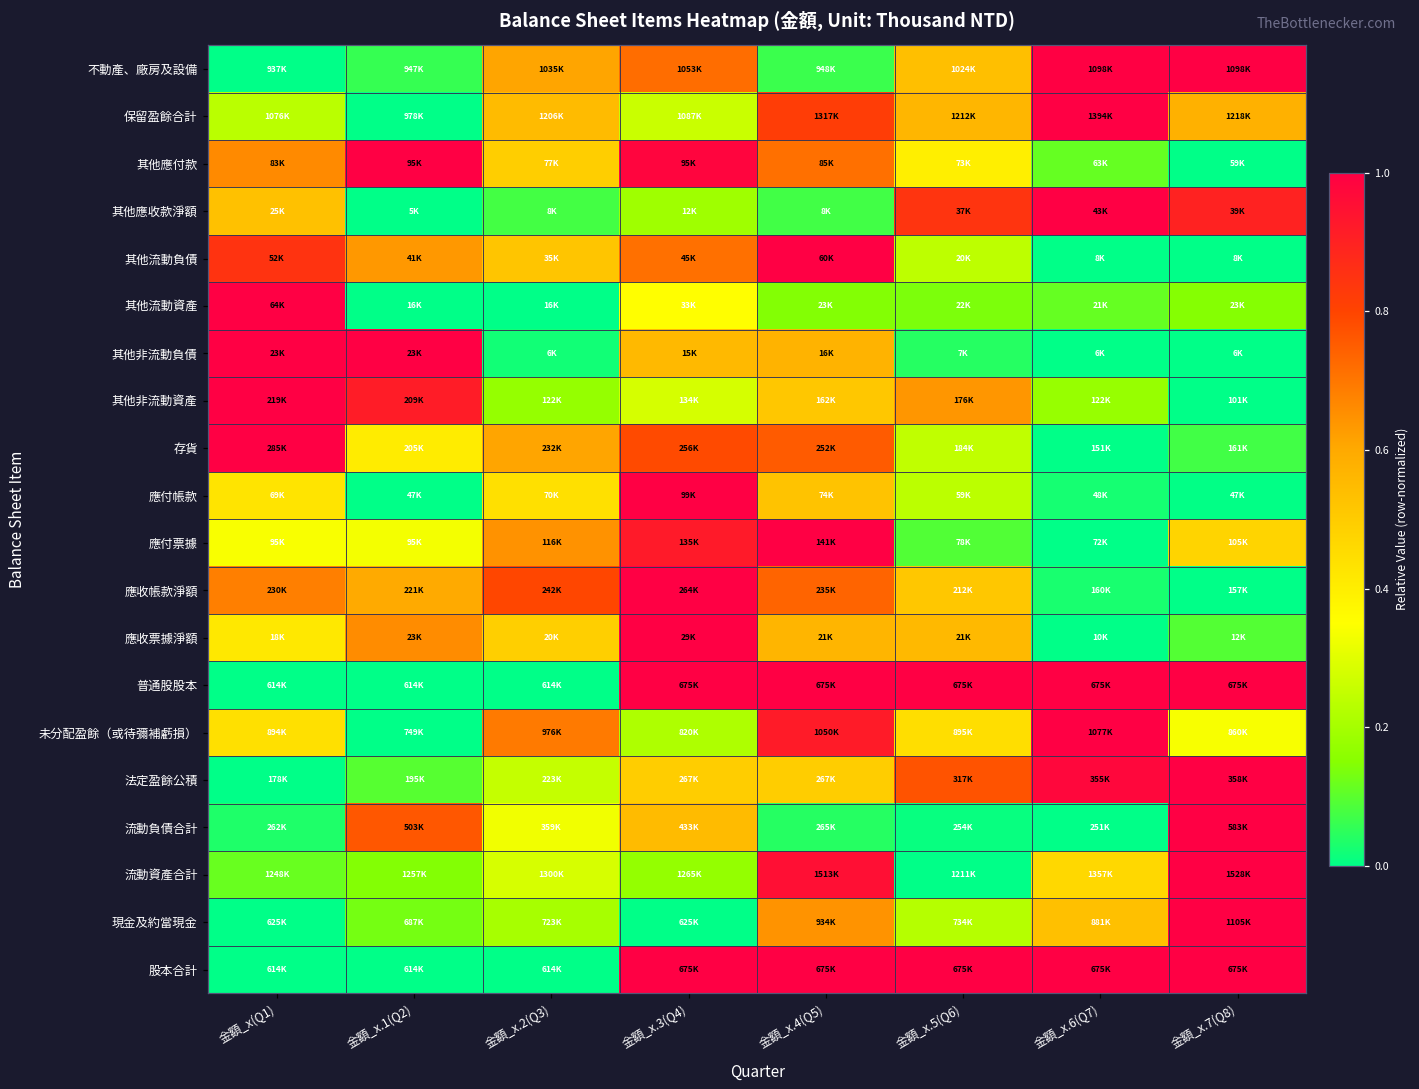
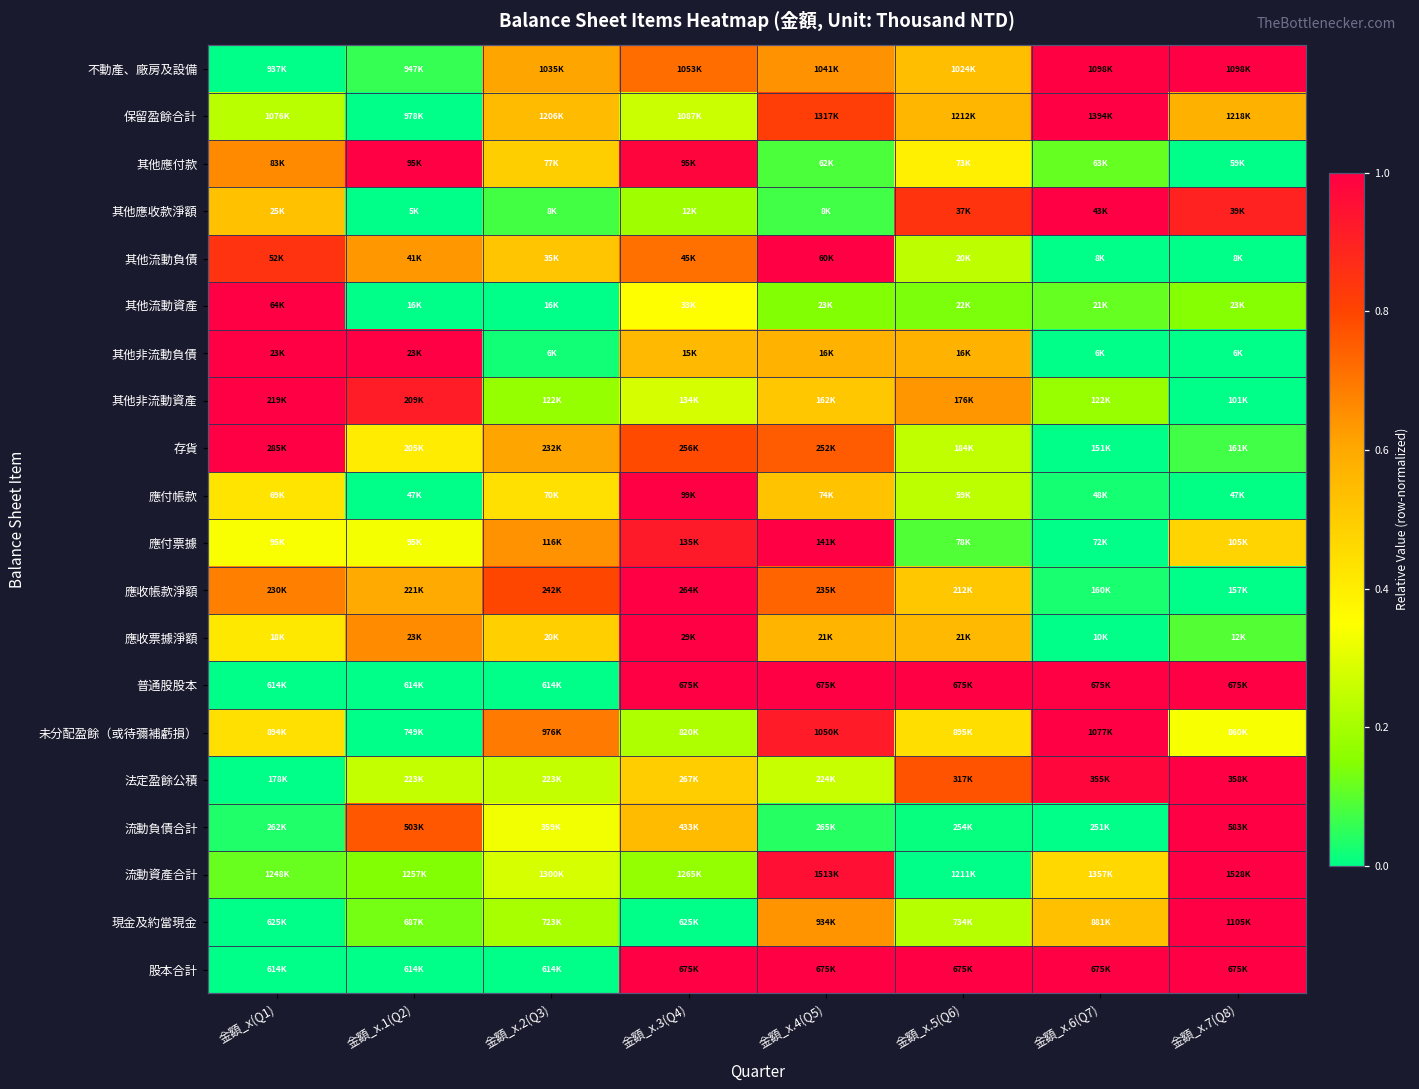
  {
    "不動產、廠房及設備": {
      "金額_x(Q1)": "937K",
      "金額_x.1(Q2)": "947K",
      "金額_x.2(Q3)": "1035K",
      "金額_x.3(Q4)": "1053K",
-     "金額_x.4(Q5)": "948K",
+     "金額_x.4(Q5)": "1041K",
      "金額_x.5(Q6)": "1024K",
      "金額_x.6(Q7)": "1098K",
      "金額_x.7(Q8)": "1098K"
    },
    "保留盈餘合計": {
      "金額_x(Q1)": "1076K",
      "金額_x.1(Q2)": "978K",
      "金額_x.2(Q3)": "1206K",
      "金額_x.3(Q4)": "1087K",
      "金額_x.4(Q5)": "1317K",
      "金額_x.5(Q6)": "1212K",
      "金額_x.6(Q7)": "1394K",
      "金額_x.7(Q8)": "1218K"
    },
    "其他應付款": {
      "金額_x(Q1)": "83K",
      "金額_x.1(Q2)": "95K",
      "金額_x.2(Q3)": "77K",
      "金額_x.3(Q4)": "95K",
-     "金額_x.4(Q5)": "85K",
+     "金額_x.4(Q5)": "62K",
      "金額_x.5(Q6)": "73K",
      "金額_x.6(Q7)": "63K",
      "金額_x.7(Q8)": "59K"
    },
    "其他應收款淨額": {
      "金額_x(Q1)": "25K",
      "金額_x.1(Q2)": "5K",
      "金額_x.2(Q3)": "8K",
      "金額_x.3(Q4)": "12K",
      "金額_x.4(Q5)": "8K",
      "金額_x.5(Q6)": "37K",
      "金額_x.6(Q7)": "43K",
      "金額_x.7(Q8)": "39K"
    },
    "其他流動負債": {
      "金額_x(Q1)": "52K",
      "金額_x.1(Q2)": "41K",
      "金額_x.2(Q3)": "35K",
      "金額_x.3(Q4)": "45K",
      "金額_x.4(Q5)": "60K",
      "金額_x.5(Q6)": "20K",
      "金額_x.6(Q7)": "8K",
      "金額_x.7(Q8)": "8K"
    },
    "其他流動資產": {
      "金額_x(Q1)": "64K",
      "金額_x.1(Q2)": "16K",
      "金額_x.2(Q3)": "16K",
      "金額_x.3(Q4)": "33K",
      "金額_x.4(Q5)": "23K",
      "金額_x.5(Q6)": "22K",
      "金額_x.6(Q7)": "21K",
      "金額_x.7(Q8)": "23K"
    },
    "其他非流動負債": {
      "金額_x(Q1)": "23K",
      "金額_x.1(Q2)": "23K",
      "金額_x.2(Q3)": "6K",
      "金額_x.3(Q4)": "15K",
      "金額_x.4(Q5)": "16K",
-     "金額_x.5(Q6)": "7K",
+     "金額_x.5(Q6)": "16K",
      "金額_x.6(Q7)": "6K",
      "金額_x.7(Q8)": "6K"
    },
    "其他非流動資產": {
      "金額_x(Q1)": "219K",
      "金額_x.1(Q2)": "209K",
      "金額_x.2(Q3)": "122K",
      "金額_x.3(Q4)": "134K",
      "金額_x.4(Q5)": "162K",
      "金額_x.5(Q6)": "176K",
      "金額_x.6(Q7)": "122K",
      "金額_x.7(Q8)": "101K"
    },
    "存貨": {
      "金額_x(Q1)": "285K",
      "金額_x.1(Q2)": "205K",
      "金額_x.2(Q3)": "232K",
      "金額_x.3(Q4)": "256K",
      "金額_x.4(Q5)": "252K",
      "金額_x.5(Q6)": "184K",
      "金額_x.6(Q7)": "151K",
      "金額_x.7(Q8)": "161K"
    },
    "應付帳款": {
      "金額_x(Q1)": "69K",
      "金額_x.1(Q2)": "47K",
      "金額_x.2(Q3)": "70K",
      "金額_x.3(Q4)": "99K",
      "金額_x.4(Q5)": "74K",
      "金額_x.5(Q6)": "59K",
      "金額_x.6(Q7)": "48K",
      "金額_x.7(Q8)": "47K"
    },
    "應付票據": {
      "金額_x(Q1)": "95K",
      "金額_x.1(Q2)": "95K",
      "金額_x.2(Q3)": "116K",
      "金額_x.3(Q4)": "135K",
      "金額_x.4(Q5)": "141K",
      "金額_x.5(Q6)": "78K",
      "金額_x.6(Q7)": "72K",
      "金額_x.7(Q8)": "105K"
    },
    "應收帳款淨額": {
      "金額_x(Q1)": "230K",
      "金額_x.1(Q2)": "221K",
      "金額_x.2(Q3)": "242K",
      "金額_x.3(Q4)": "264K",
      "金額_x.4(Q5)": "235K",
      "金額_x.5(Q6)": "212K",
      "金額_x.6(Q7)": "160K",
      "金額_x.7(Q8)": "157K"
    },
    "應收票據淨額": {
      "金額_x(Q1)": "18K",
      "金額_x.1(Q2)": "23K",
      "金額_x.2(Q3)": "20K",
      "金額_x.3(Q4)": "29K",
      "金額_x.4(Q5)": "21K",
      "金額_x.5(Q6)": "21K",
      "金額_x.6(Q7)": "10K",
      "金額_x.7(Q8)": "12K"
    },
    "普通股股本": {
      "金額_x(Q1)": "614K",
      "金額_x.1(Q2)": "614K",
      "金額_x.2(Q3)": "614K",
      "金額_x.3(Q4)": "675K",
      "金額_x.4(Q5)": "675K",
      "金額_x.5(Q6)": "675K",
      "金額_x.6(Q7)": "675K",
      "金額_x.7(Q8)": "675K"
    },
    "未分配盈餘（或待彌補虧損）": {
      "金額_x(Q1)": "894K",
      "金額_x.1(Q2)": "749K",
      "金額_x.2(Q3)": "976K",
      "金額_x.3(Q4)": "820K",
      "金額_x.4(Q5)": "1050K",
      "金額_x.5(Q6)": "895K",
      "金額_x.6(Q7)": "1077K",
      "金額_x.7(Q8)": "860K"
    },
    "法定盈餘公積": {
      "金額_x(Q1)": "178K",
-     "金額_x.1(Q2)": "195K",
+     "金額_x.1(Q2)": "223K",
      "金額_x.2(Q3)": "223K",
      "金額_x.3(Q4)": "267K",
-     "金額_x.4(Q5)": "267K",
+     "金額_x.4(Q5)": "224K",
      "金額_x.5(Q6)": "317K",
      "金額_x.6(Q7)": "355K",
      "金額_x.7(Q8)": "358K"
    },
    "流動負債合計": {
      "金額_x(Q1)": "262K",
      "金額_x.1(Q2)": "503K",
      "金額_x.2(Q3)": "359K",
      "金額_x.3(Q4)": "433K",
      "金額_x.4(Q5)": "265K",
      "金額_x.5(Q6)": "254K",
      "金額_x.6(Q7)": "251K",
      "金額_x.7(Q8)": "583K"
    },
    "流動資產合計": {
      "金額_x(Q1)": "1248K",
      "金額_x.1(Q2)": "1257K",
      "金額_x.2(Q3)": "1300K",
      "金額_x.3(Q4)": "1265K",
      "金額_x.4(Q5)": "1513K",
      "金額_x.5(Q6)": "1211K",
      "金額_x.6(Q7)": "1357K",
      "金額_x.7(Q8)": "1528K"
    },
    "現金及約當現金": {
      "金額_x(Q1)": "625K",
      "金額_x.1(Q2)": "687K",
      "金額_x.2(Q3)": "723K",
      "金額_x.3(Q4)": "625K",
      "金額_x.4(Q5)": "934K",
      "金額_x.5(Q6)": "734K",
      "金額_x.6(Q7)": "881K",
      "金額_x.7(Q8)": "1105K"
    },
    "股本合計": {
      "金額_x(Q1)": "614K",
      "金額_x.1(Q2)": "614K",
      "金額_x.2(Q3)": "614K",
      "金額_x.3(Q4)": "675K",
      "金額_x.4(Q5)": "675K",
      "金額_x.5(Q6)": "675K",
      "金額_x.6(Q7)": "675K",
      "金額_x.7(Q8)": "675K"
    }
  }
